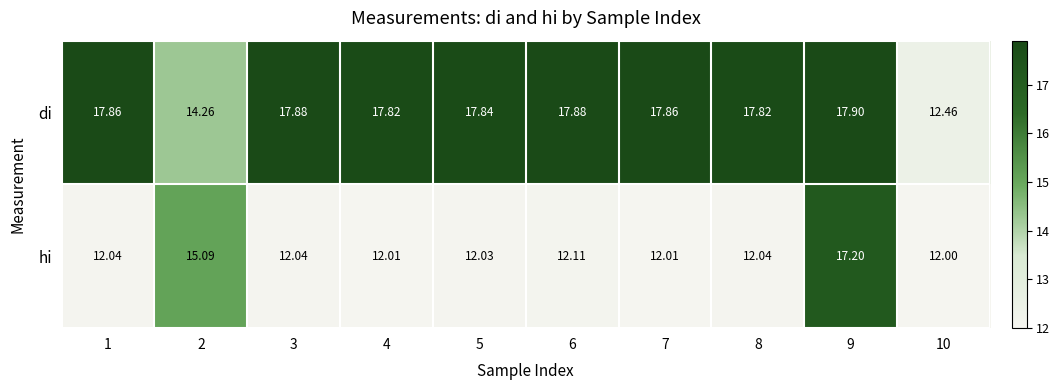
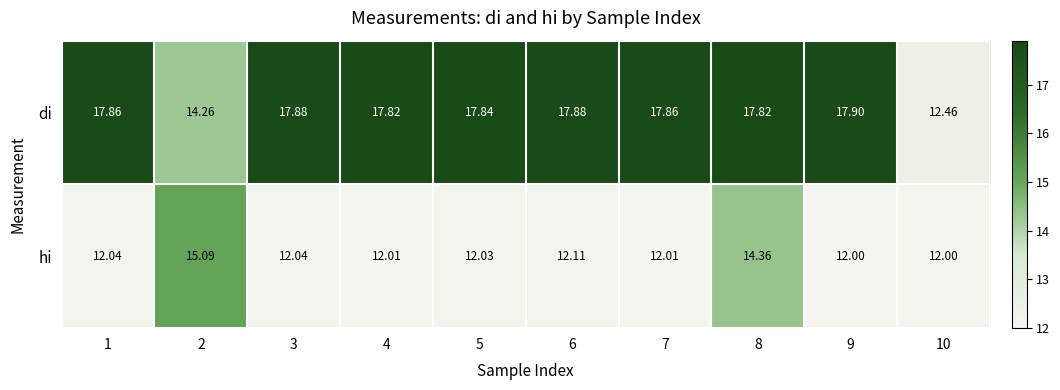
  {
    "di": {
      "1": 17.86,
      "2": 14.26,
      "3": 17.88,
      "4": 17.82,
      "5": 17.84,
      "6": 17.88,
      "7": 17.86,
      "8": 17.82,
      "9": 17.90,
      "10": 12.46
    },
    "hi": {
      "1": 12.04,
      "2": 15.09,
      "3": 12.04,
      "4": 12.01,
      "5": 12.03,
      "6": 12.11,
      "7": 12.01,
-     "8": 12.04,
-     "9": 17.20,
+     "8": 14.36,
+     "9": 12.00,
      "10": 12.00
    }
  }
